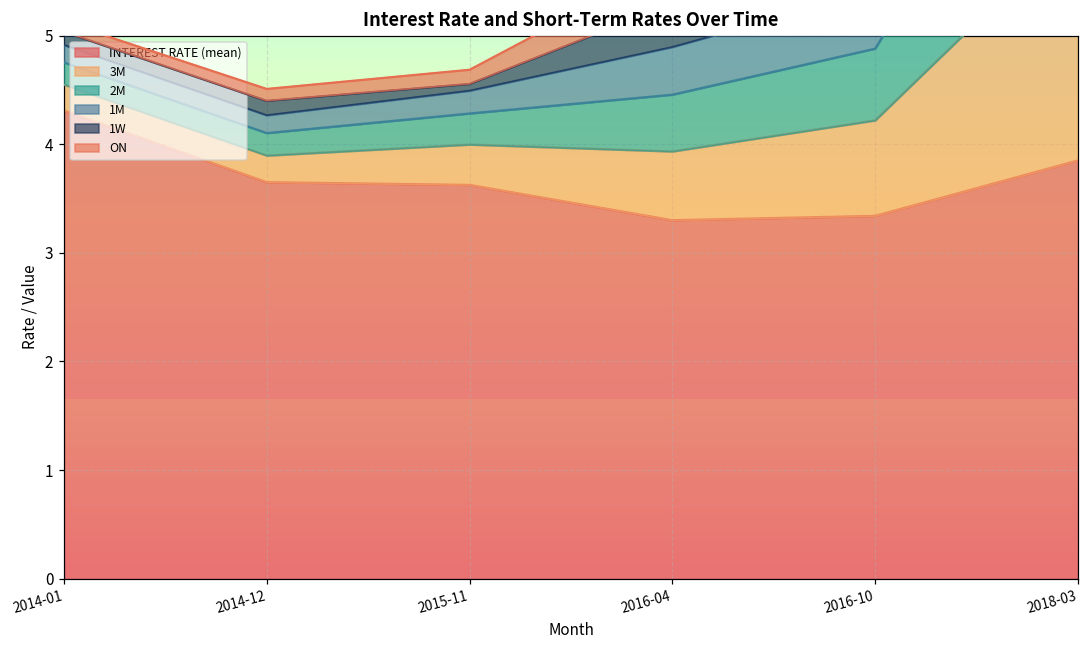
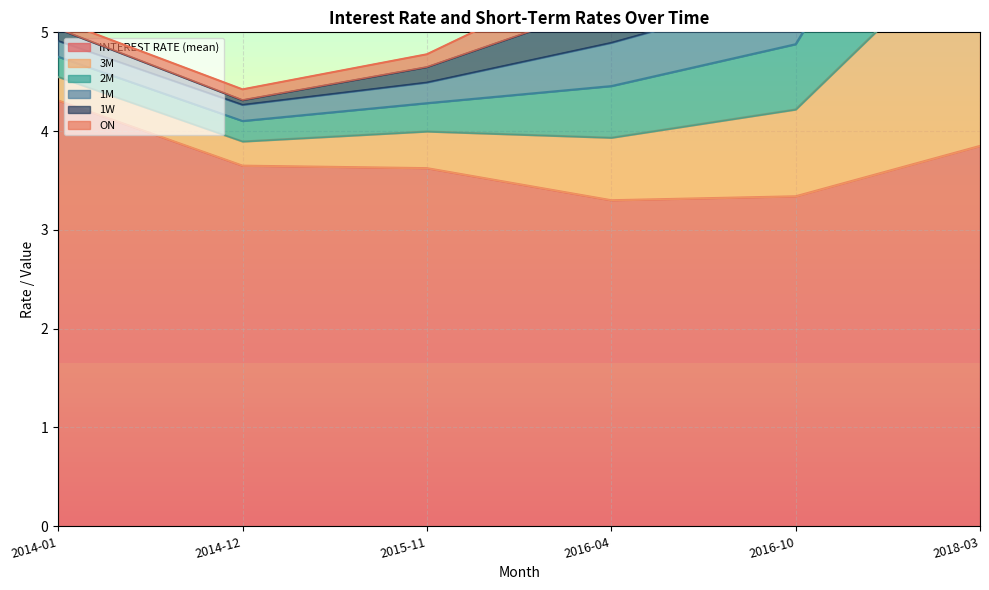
  {
    "1W": {
-     "2014-12": 0.1,
-     "2015-11": 0.1
+     "2014-12": 0.0,
+     "2015-11": 0.2
    }
  }
